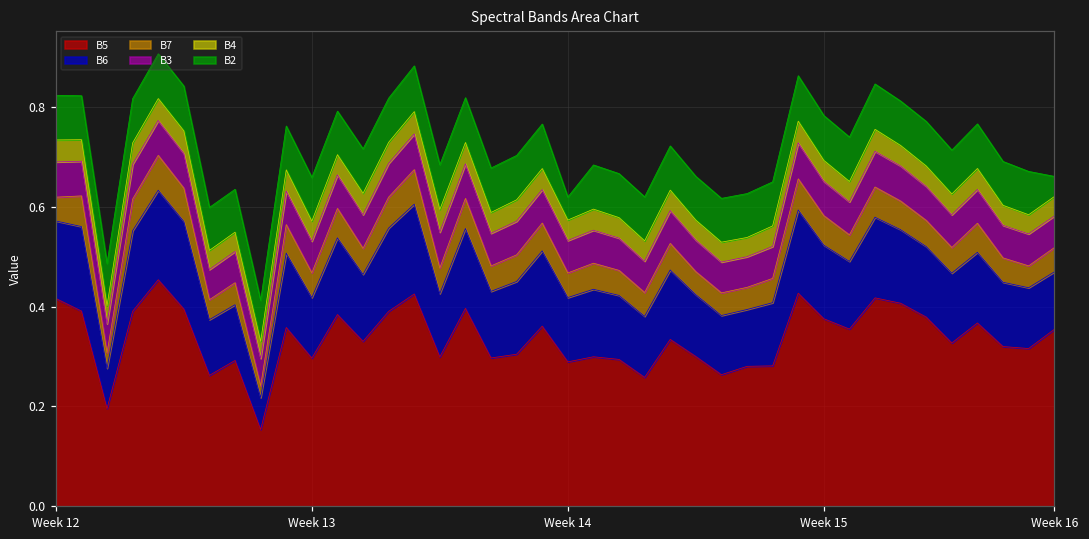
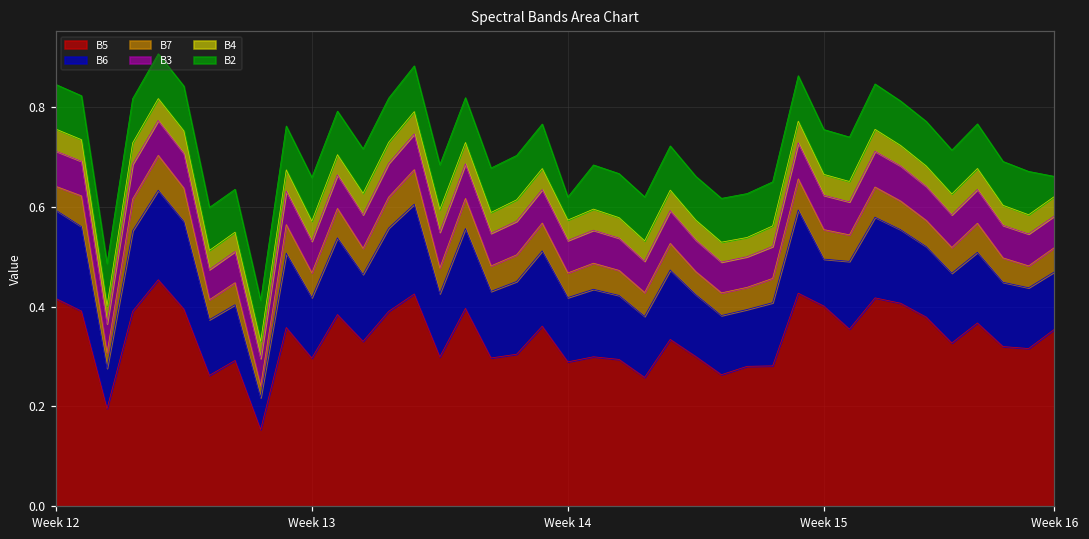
  {
    "B5": {
      "Week 12": 0.42,
      "Week 13": 0.30,
      "Week 14": 0.29,
-     "Week 15": 0.38,
+     "Week 15": 0.40,
      "Week 16": 0.35
    },
    "B6": {
-     "Week 12": 0.16,
+     "Week 12": 0.18,
      "Week 13": 0.12,
      "Week 14": 0.13,
-     "Week 15": 0.15,
+     "Week 15": 0.09,
      "Week 16": 0.12
    },
    "B7": {
      "Week 12": 0.05,
      "Week 13": 0.05,
      "Week 14": 0.05,
      "Week 15": 0.06,
      "Week 16": 0.05
    },
    "B3": {
      "Week 12": 0.07,
      "Week 13": 0.06,
      "Week 14": 0.06,
      "Week 15": 0.07,
      "Week 16": 0.06
    },
    "B4": {
      "Week 12": 0.04,
      "Week 13": 0.04,
      "Week 14": 0.04,
      "Week 15": 0.04,
      "Week 16": 0.04
    },
    "B2": {
      "Week 12": 0.09,
      "Week 13": 0.09,
      "Week 14": 0.05,
      "Week 15": 0.09,
      "Week 16": 0.04
    }
  }
